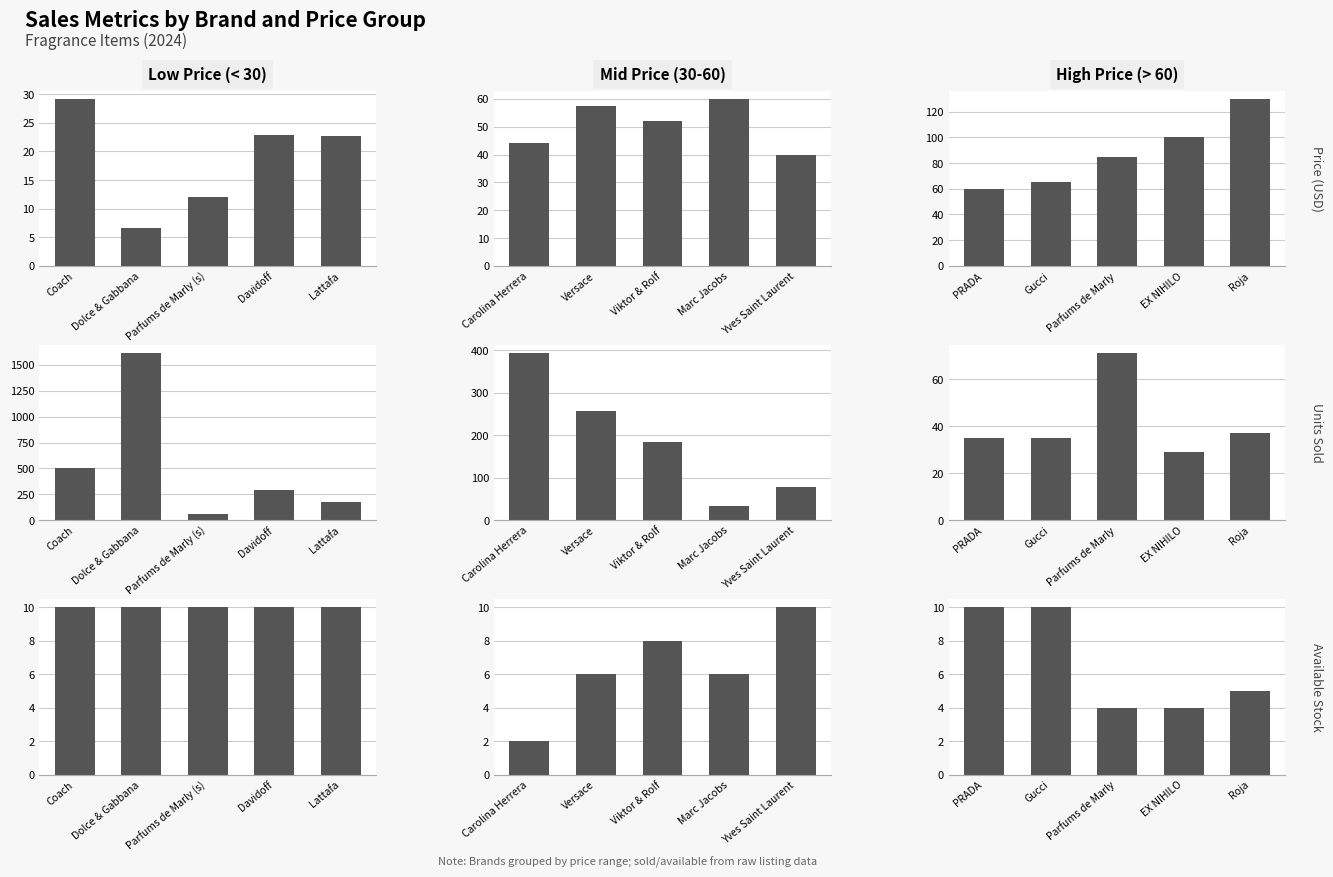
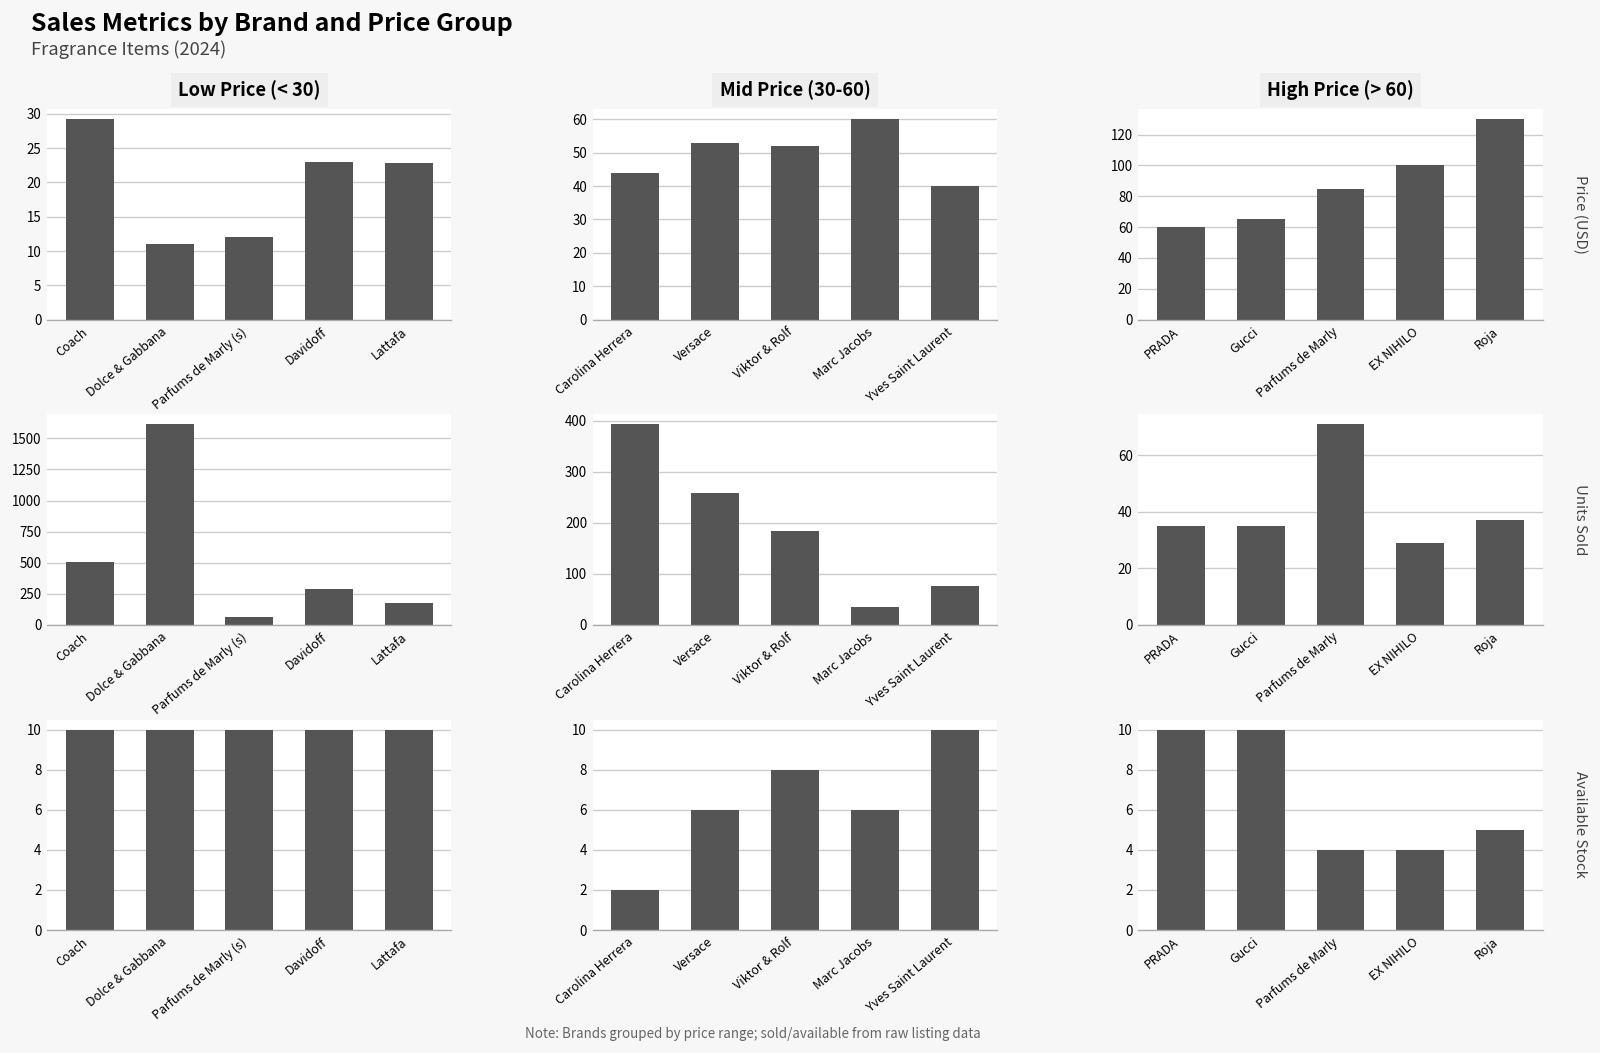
  {
    "Low Price (< 30)": {
      "Coach": 29,
-     "Dolce & Gabbana": 7,
+     "Dolce & Gabbana": 11,
      "Parfums de Marly (s)": 12,
      "Davidoff": 23,
      "Lattafa": 23
    },
    "Mid Price (30-60)": {
      "Carolina Herrera": 44,
-     "Versace": 57,
+     "Versace": 53,
      "Viktor & Rolf": 52,
      "Marc Jacobs": 60,
      "Yves Saint Laurent": 40
    },
    "High Price (> 60)": {
      "PRADA": 60,
      "Gucci": 65,
      "Parfums de Marly": 85,
      "EX NIHILO": 100,
      "Roja": 130
    }
  }
